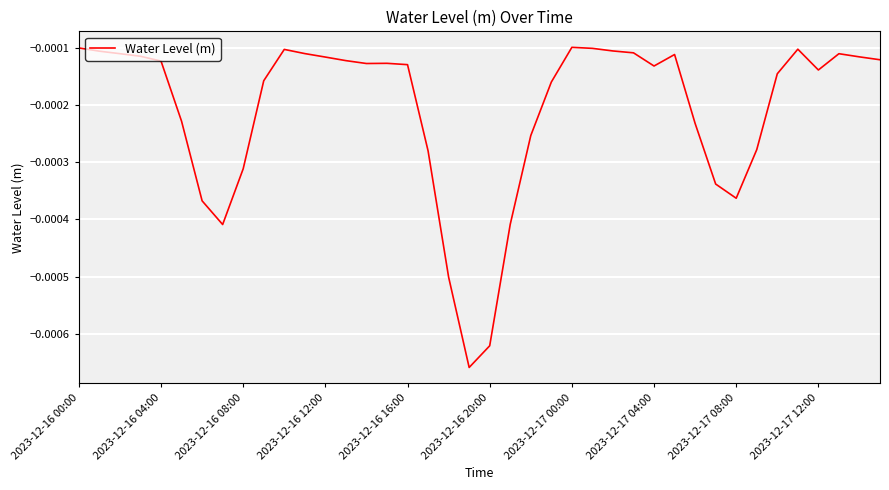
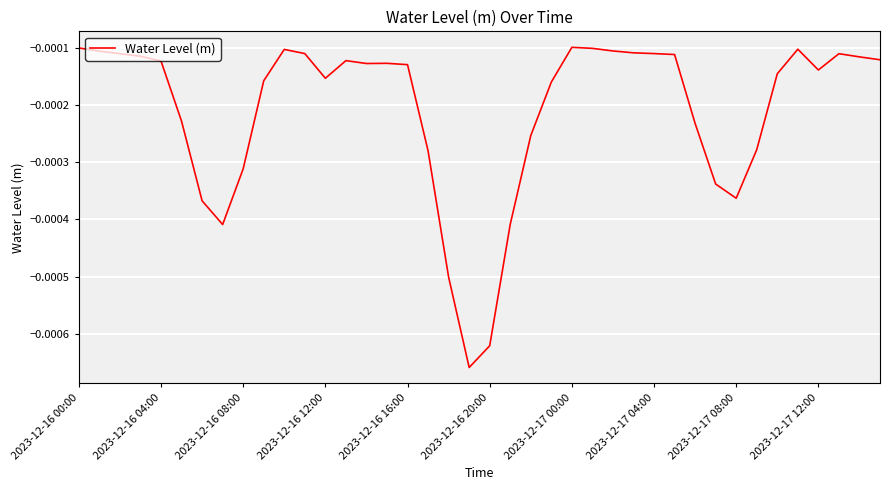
  {
    "2023-12-16 00:00": -0.00010,
    "2023-12-16 04:00": -0.00012,
    "2023-12-16 08:00": -0.00031,
-   "2023-12-16 12:00": -0.00012,
+   "2023-12-16 12:00": -0.00015,
    "2023-12-16 16:00": -0.00013,
    "2023-12-16 20:00": -0.00062,
    "2023-12-17 00:00": -0.00010,
-   "2023-12-17 04:00": -0.00013,
+   "2023-12-17 04:00": -0.00011,
    "2023-12-17 08:00": -0.00036,
    "2023-12-17 12:00": -0.00014
  }
